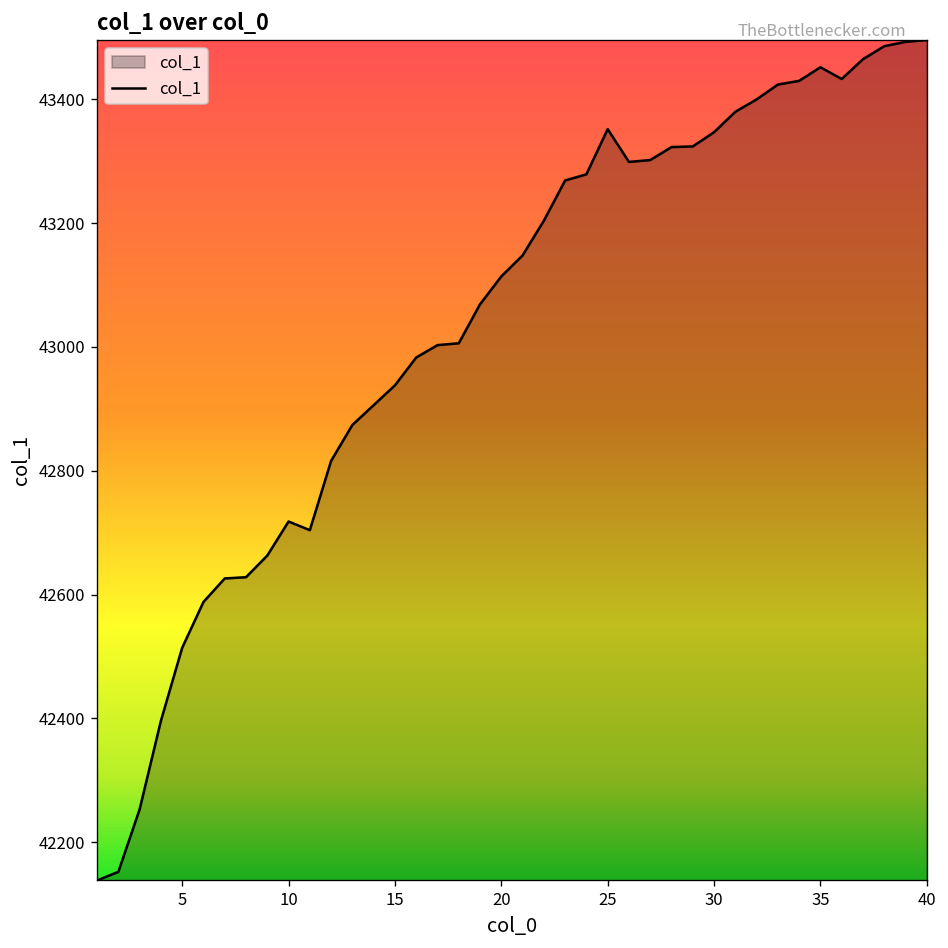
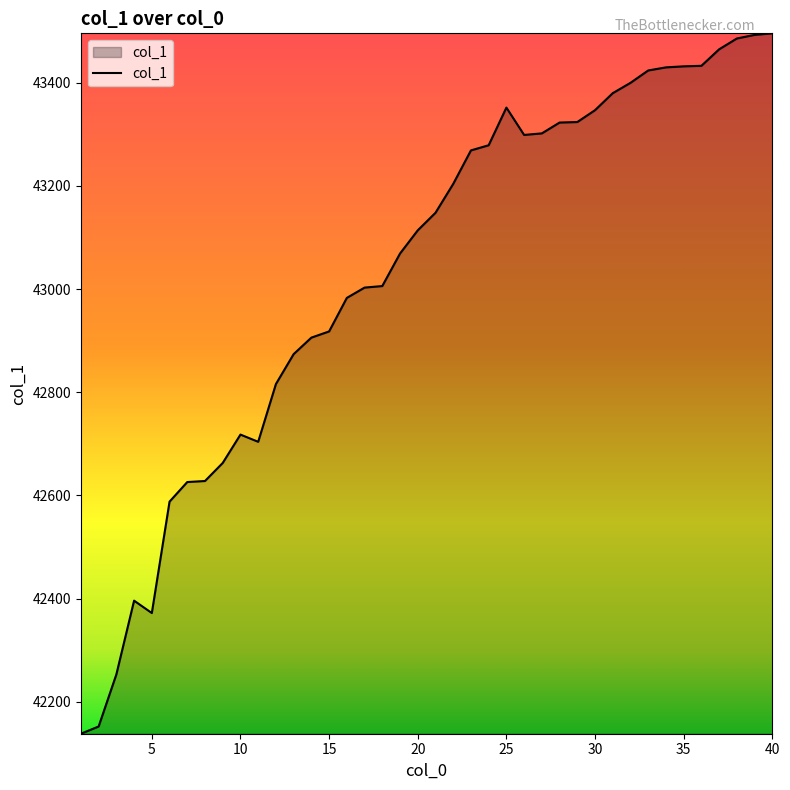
  {
-   "5": 42510,
+   "5": 42370,
    "10": 42720,
-   "15": 42940,
+   "15": 42920,
    "20": 43110,
    "25": 43350,
    "30": 43350,
-   "35": 43450,
+   "35": 43430,
    "40": 43500
  }
